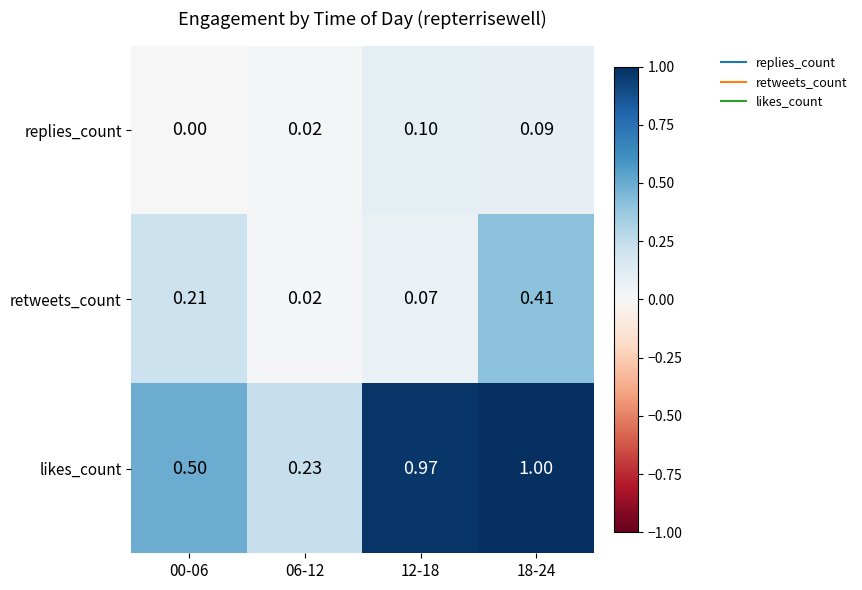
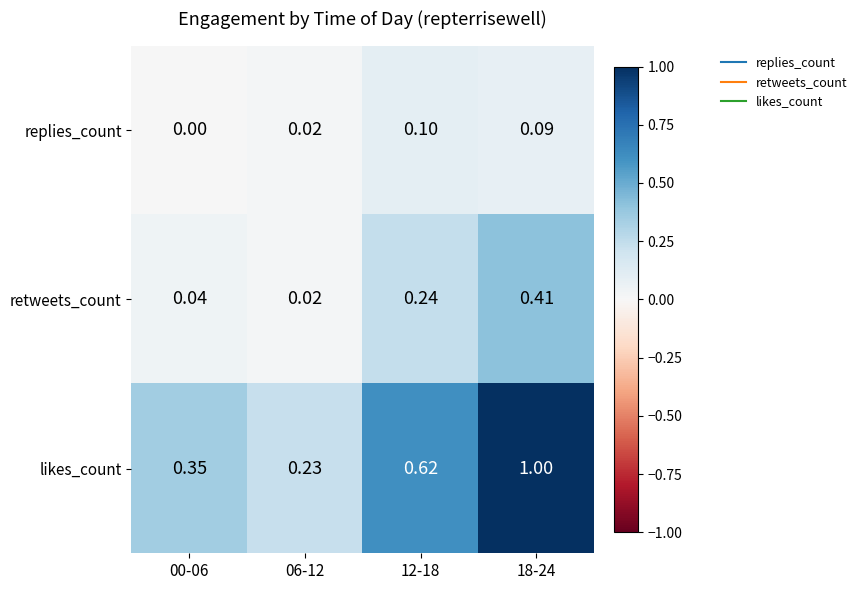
  {
    "replies_count": {
      "00-06": 0.00,
      "06-12": 0.02,
      "12-18": 0.10,
      "18-24": 0.09
    },
    "retweets_count": {
-     "00-06": 0.21,
+     "00-06": 0.04,
      "06-12": 0.02,
-     "12-18": 0.07,
+     "12-18": 0.24,
      "18-24": 0.41
    },
    "likes_count": {
-     "00-06": 0.50,
+     "00-06": 0.35,
      "06-12": 0.23,
-     "12-18": 0.97,
+     "12-18": 0.62,
      "18-24": 1.00
    }
  }
